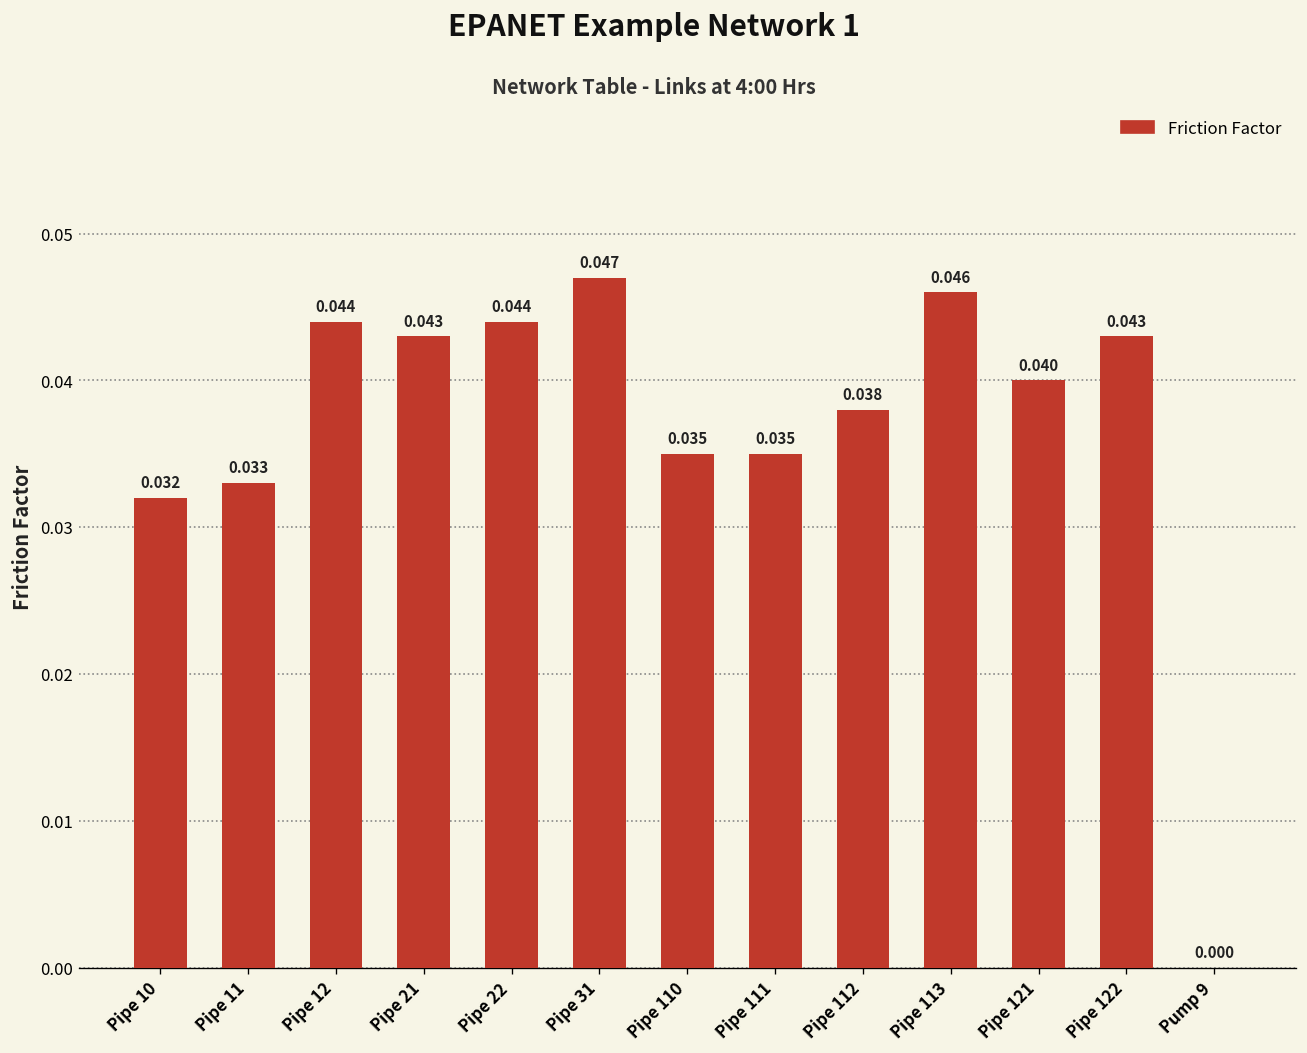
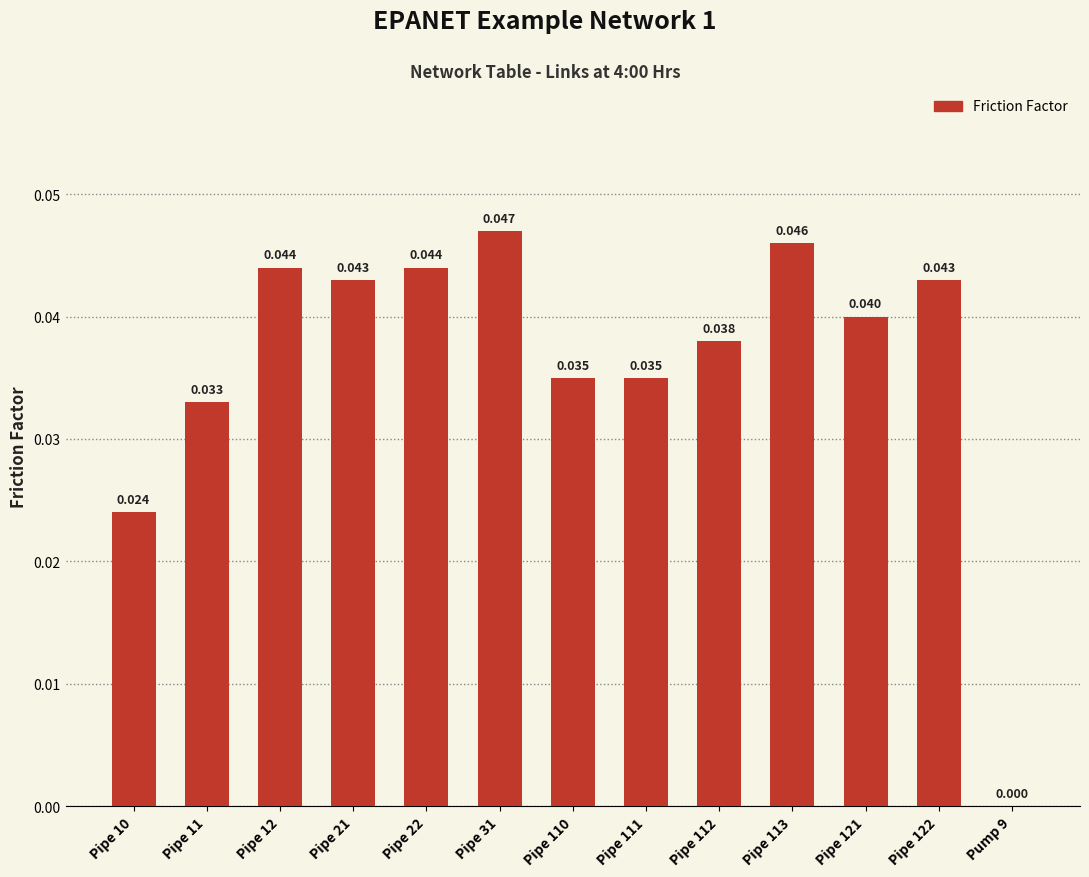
  {
-   "Pipe 10": 0.032,
+   "Pipe 10": 0.024,
    "Pipe 11": 0.033,
    "Pipe 12": 0.044,
    "Pipe 21": 0.043,
    "Pipe 22": 0.044,
    "Pipe 31": 0.047,
    "Pipe 110": 0.035,
    "Pipe 111": 0.035,
    "Pipe 112": 0.038,
    "Pipe 113": 0.046,
    "Pipe 121": 0.040,
    "Pipe 122": 0.043,
    "Pump 9": 0.000
  }
